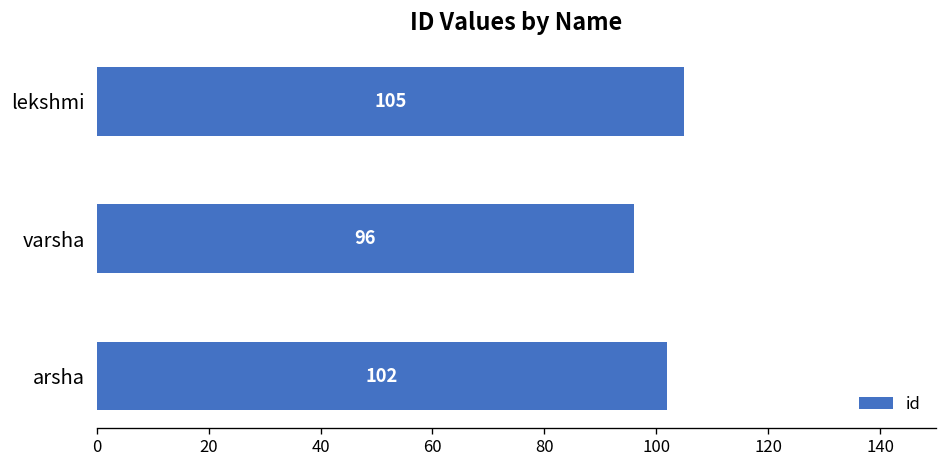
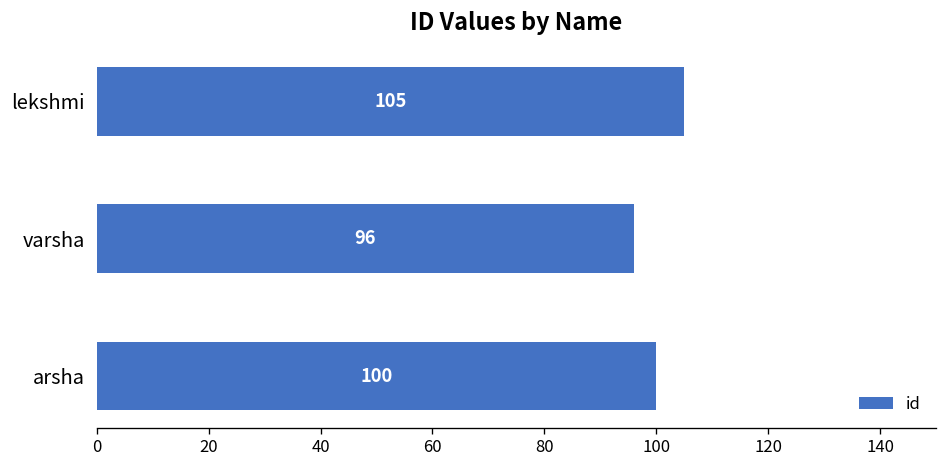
  {
    "lekshmi": 105,
    "varsha": 96,
-   "arsha": 102
+   "arsha": 100
  }
